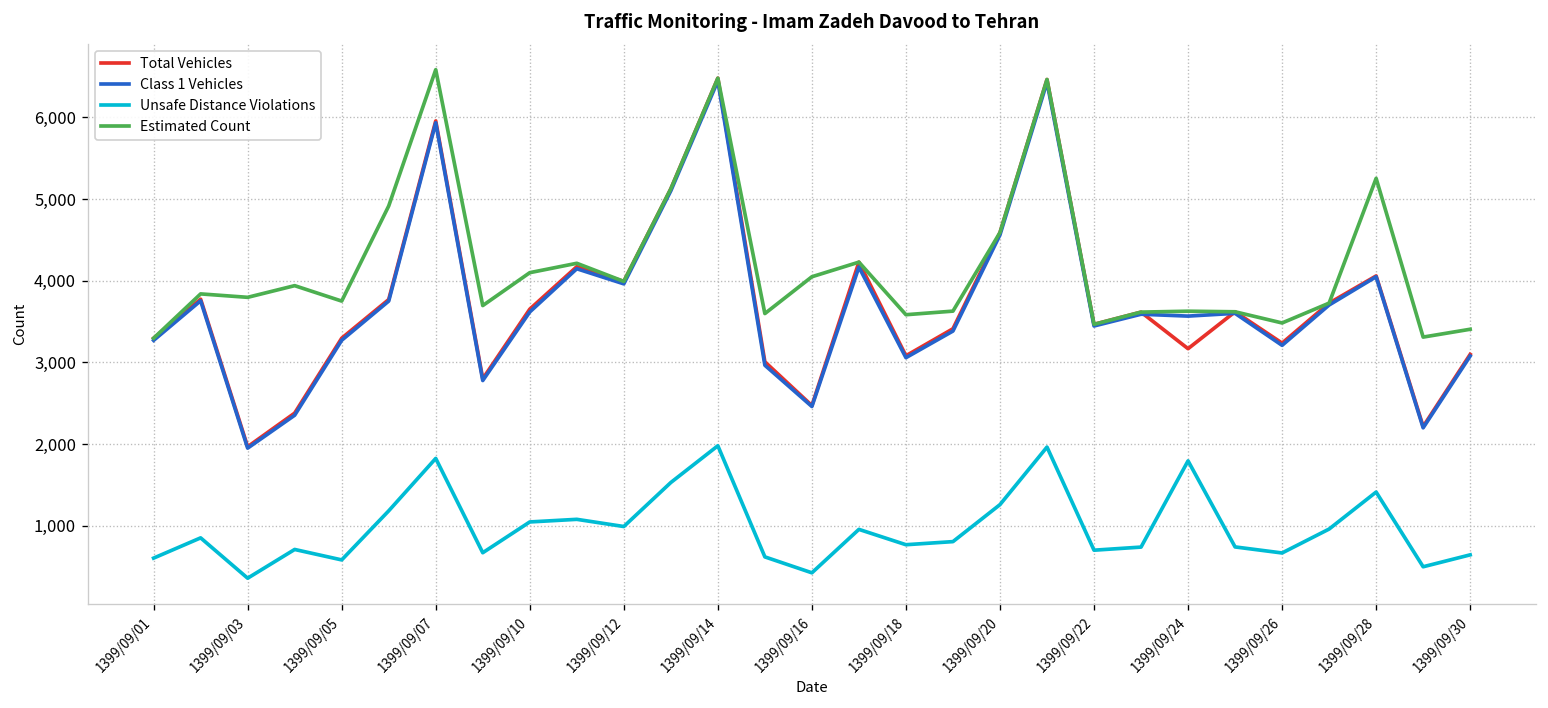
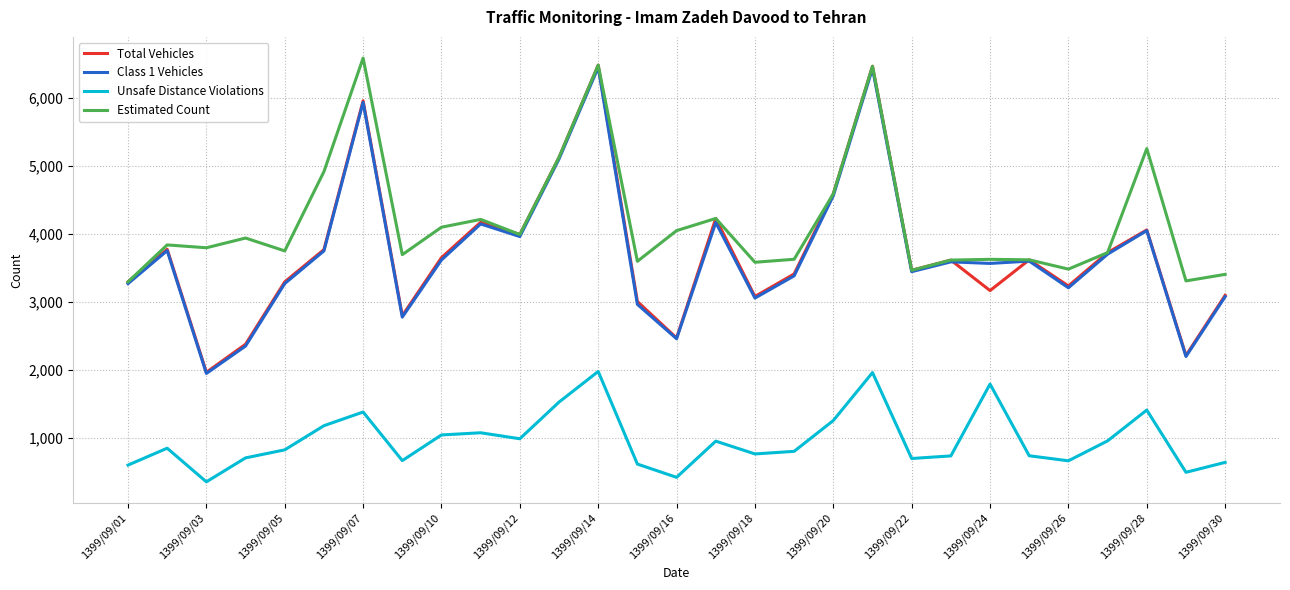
  {
    "Total Vehicles": {
      "1399/09/24": "3,200"
    },
    "Class 1 Vehicles": {
      "1399/09/24": "3,600"
    },
    "Unsafe Distance Violations": {
      "1399/09/01": "600",
      "1399/09/03": "400",
-     "1399/09/05": "600",
-     "1399/09/07": "1,800",
+     "1399/09/05": "800",
+     "1399/09/07": "1,400",
      "1399/09/10": "1,000",
      "1399/09/12": "1,000",
      "1399/09/14": "2,000",
      "1399/09/16": "400",
      "1399/09/18": "800",
      "1399/09/20": "1,300",
      "1399/09/22": "700",
      "1399/09/24": "1,800",
      "1399/09/26": "700",
      "1399/09/28": "1,400",
      "1399/09/30": "600"
    },
    "Estimated Count": {
      "1399/09/03": "3,800",
      "1399/09/05": "3,800",
      "1399/09/07": "6,600",
      "1399/09/10": "4,100",
      "1399/09/16": "4,000",
      "1399/09/18": "3,600",
      "1399/09/24": "3,600",
      "1399/09/26": "3,500",
      "1399/09/28": "5,300",
      "1399/09/30": "3,400"
    }
  }
